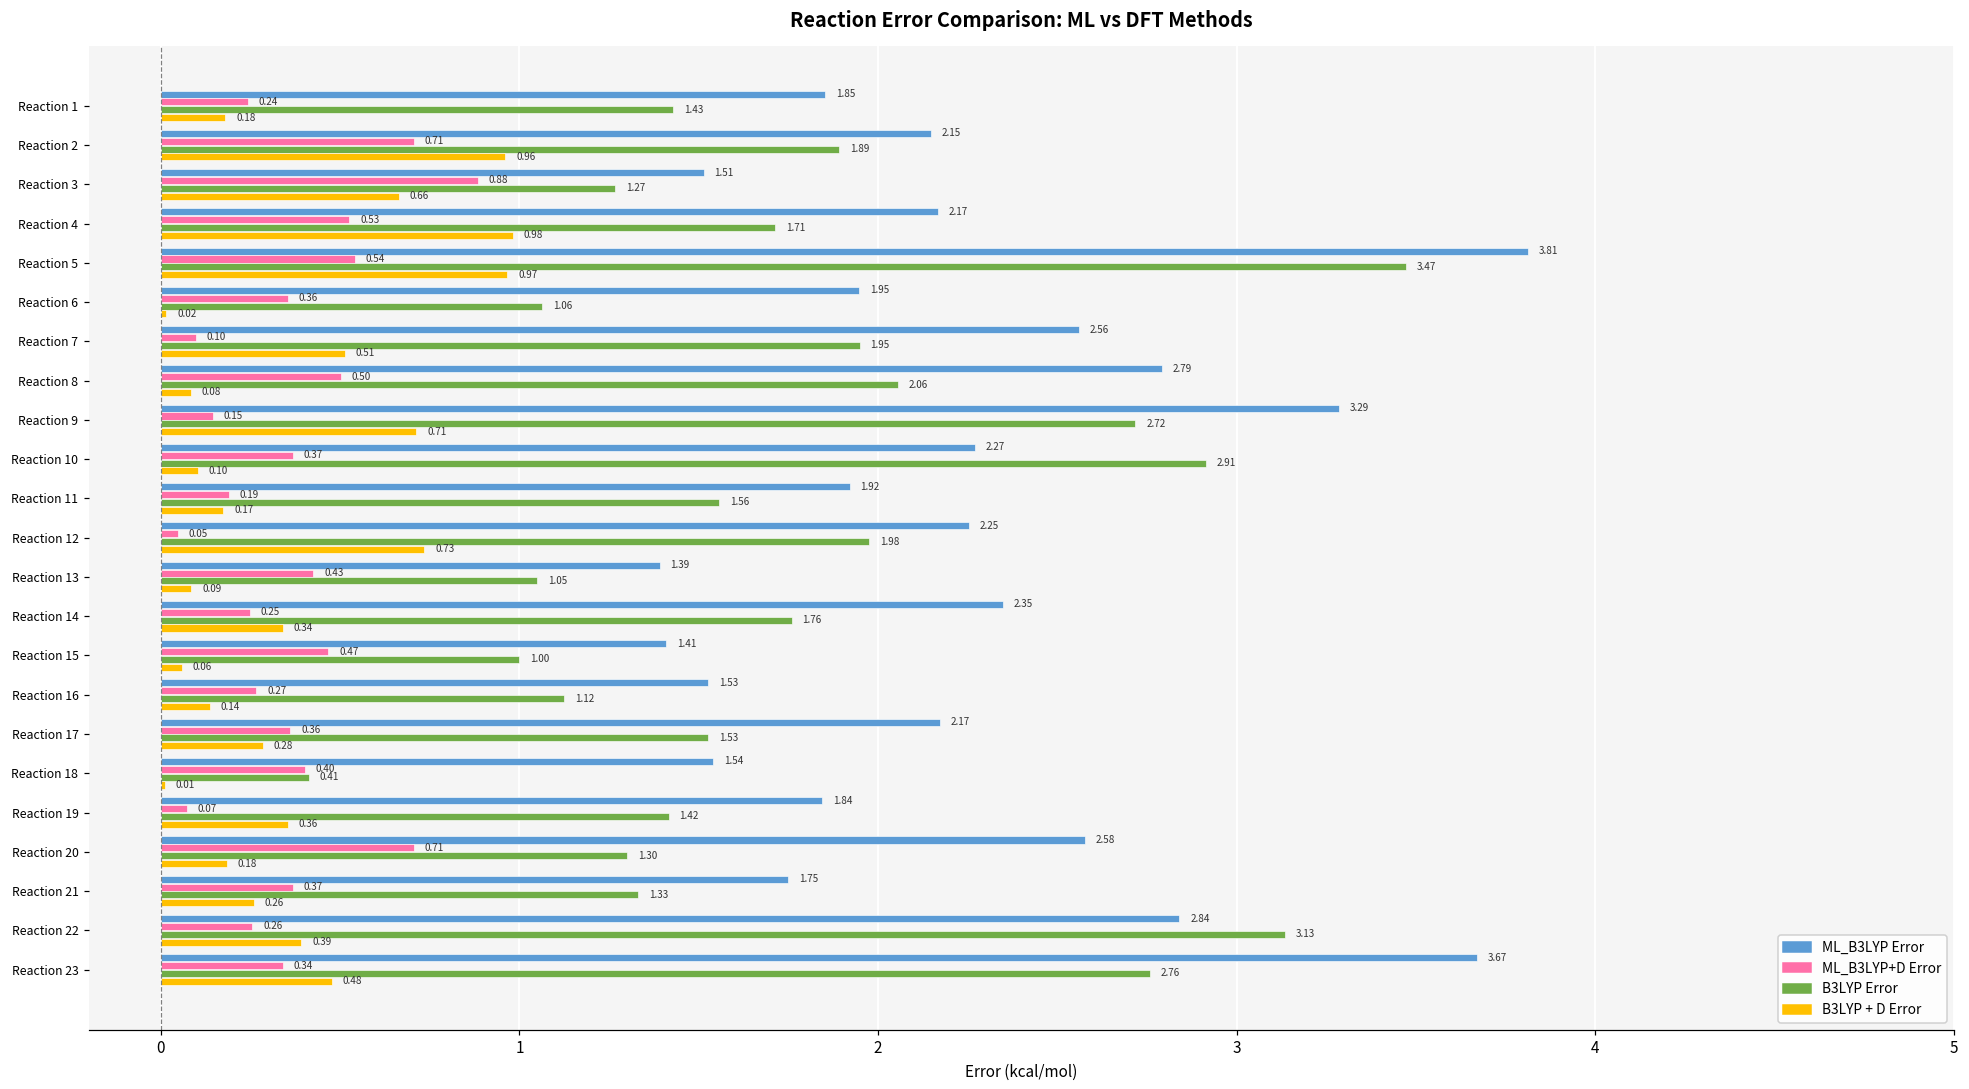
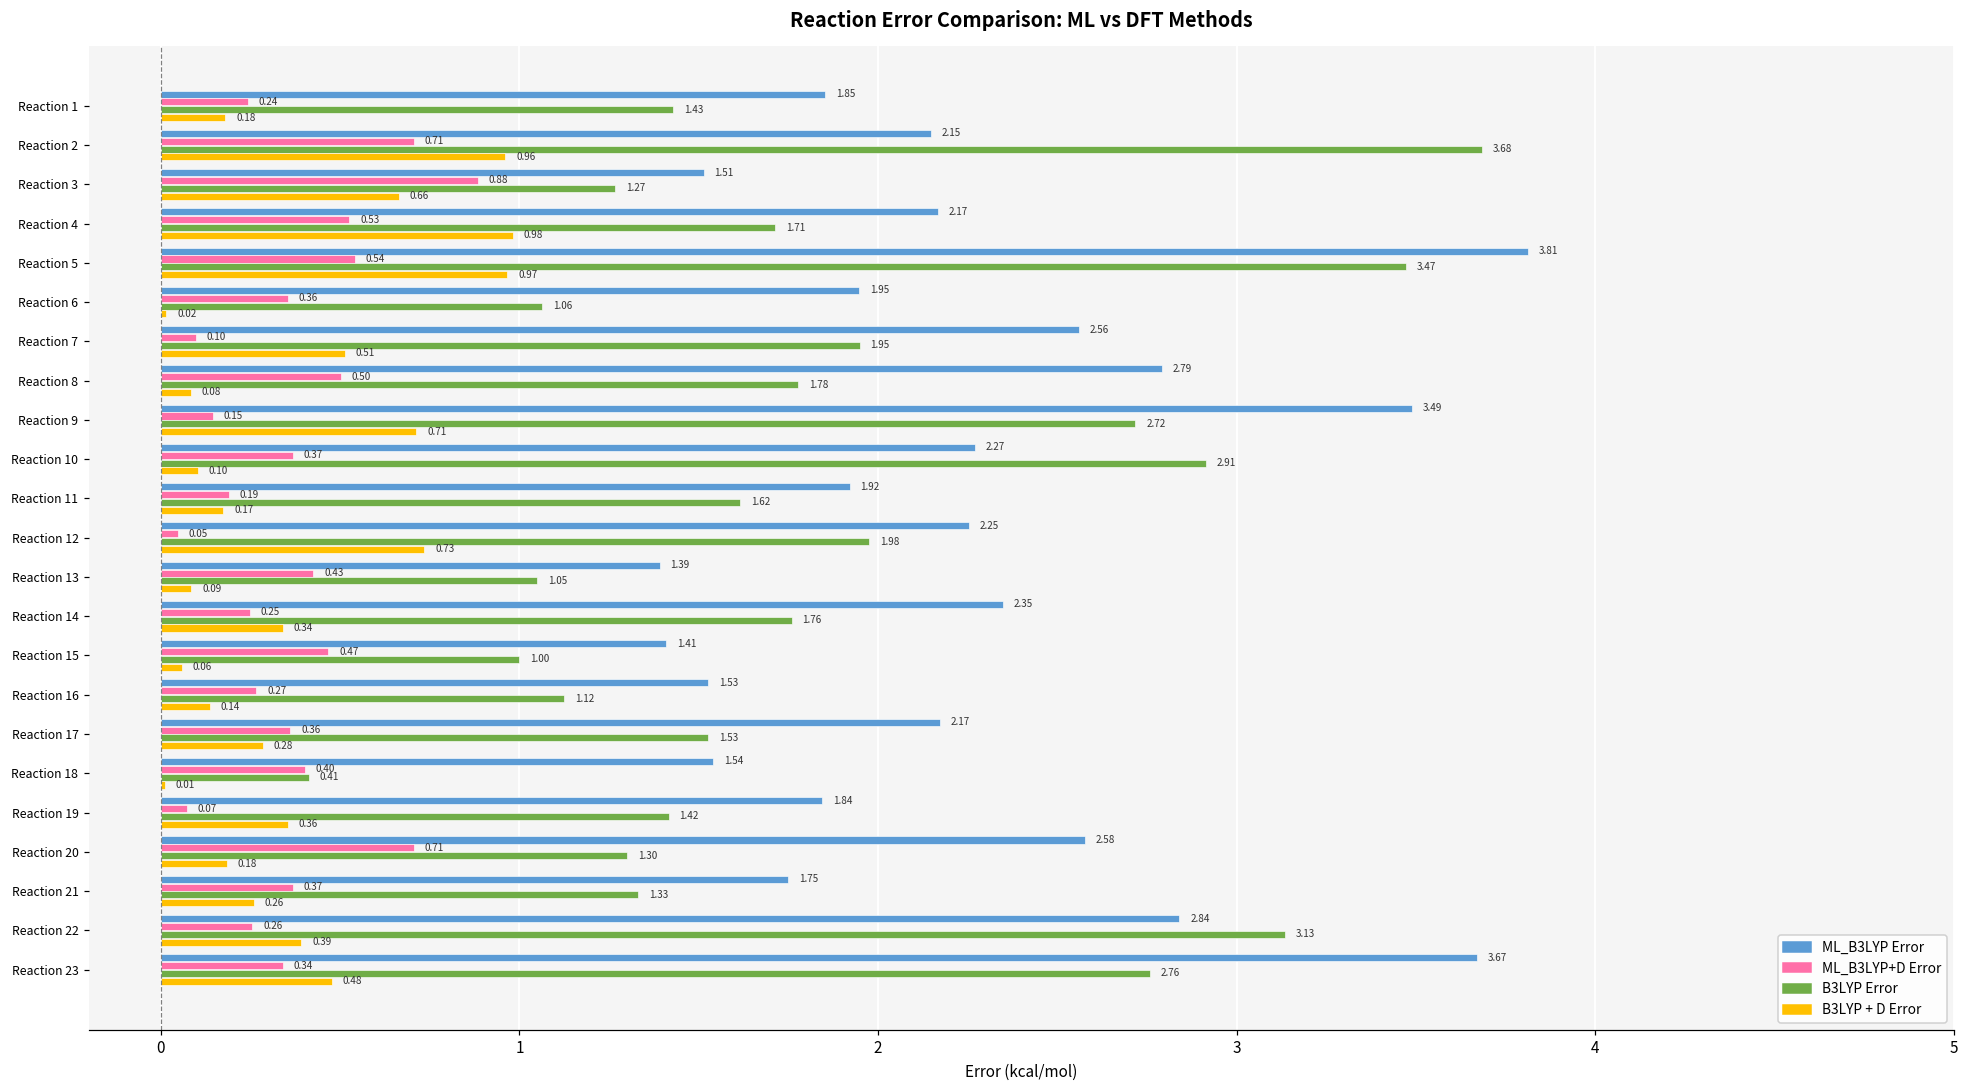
  {
    "ML_B3LYP Error": {
      "Reaction 1": 1.85,
      "Reaction 2": 2.15,
      "Reaction 3": 1.51,
      "Reaction 4": 2.17,
      "Reaction 5": 3.81,
      "Reaction 6": 1.95,
      "Reaction 7": 2.56,
      "Reaction 8": 2.79,
-     "Reaction 9": 3.29,
+     "Reaction 9": 3.49,
      "Reaction 10": 2.27,
      "Reaction 11": 1.92,
      "Reaction 12": 2.25,
      "Reaction 13": 1.39,
      "Reaction 14": 2.35,
      "Reaction 15": 1.41,
      "Reaction 16": 1.53,
      "Reaction 17": 2.17,
      "Reaction 18": 1.54,
      "Reaction 19": 1.84,
      "Reaction 20": 2.58,
      "Reaction 21": 1.75,
      "Reaction 22": 2.84,
      "Reaction 23": 3.67
    },
    "ML_B3LYP+D Error": {
      "Reaction 1": 0.24,
      "Reaction 2": 0.71,
      "Reaction 3": 0.88,
      "Reaction 4": 0.53,
      "Reaction 5": 0.54,
      "Reaction 6": 0.36,
      "Reaction 7": 0.10,
      "Reaction 8": 0.50,
      "Reaction 9": 0.15,
      "Reaction 10": 0.37,
      "Reaction 11": 0.19,
      "Reaction 12": 0.05,
      "Reaction 13": 0.43,
      "Reaction 14": 0.25,
      "Reaction 15": 0.47,
      "Reaction 16": 0.27,
      "Reaction 17": 0.36,
      "Reaction 19": 0.07,
      "Reaction 20": 0.71,
      "Reaction 21": 0.37,
      "Reaction 22": 0.26,
      "Reaction 23": 0.34
    },
    "B3LYP Error": {
      "Reaction 1": 1.43,
-     "Reaction 2": 1.89,
+     "Reaction 2": 3.68,
      "Reaction 3": 1.27,
      "Reaction 4": 1.71,
      "Reaction 5": 3.47,
      "Reaction 6": 1.06,
      "Reaction 7": 1.95,
-     "Reaction 8": 2.06,
+     "Reaction 8": 1.78,
      "Reaction 9": 2.72,
      "Reaction 10": 2.91,
-     "Reaction 11": 1.56,
+     "Reaction 11": 1.62,
      "Reaction 12": 1.98,
      "Reaction 13": 1.05,
      "Reaction 14": 1.76,
      "Reaction 15": 1.00,
      "Reaction 16": 1.12,
      "Reaction 17": 1.53,
      "Reaction 19": 1.42,
      "Reaction 20": 1.30,
      "Reaction 21": 1.33,
      "Reaction 22": 3.13,
      "Reaction 23": 2.76
    },
    "B3LYP + D Error": {
      "Reaction 1": 0.18,
      "Reaction 2": 0.96,
      "Reaction 3": 0.66,
      "Reaction 4": 0.98,
      "Reaction 5": 0.97,
      "Reaction 6": 0.02,
      "Reaction 7": 0.51,
      "Reaction 8": 0.08,
      "Reaction 9": 0.71,
      "Reaction 10": 0.10,
      "Reaction 11": 0.17,
      "Reaction 12": 0.73,
      "Reaction 13": 0.09,
      "Reaction 14": 0.34,
      "Reaction 15": 0.06,
      "Reaction 16": 0.14,
      "Reaction 17": 0.28,
      "Reaction 18": 0.01,
      "Reaction 19": 0.36,
      "Reaction 20": 0.18,
      "Reaction 21": 0.26,
      "Reaction 22": 0.39,
      "Reaction 23": 0.48
    }
  }
